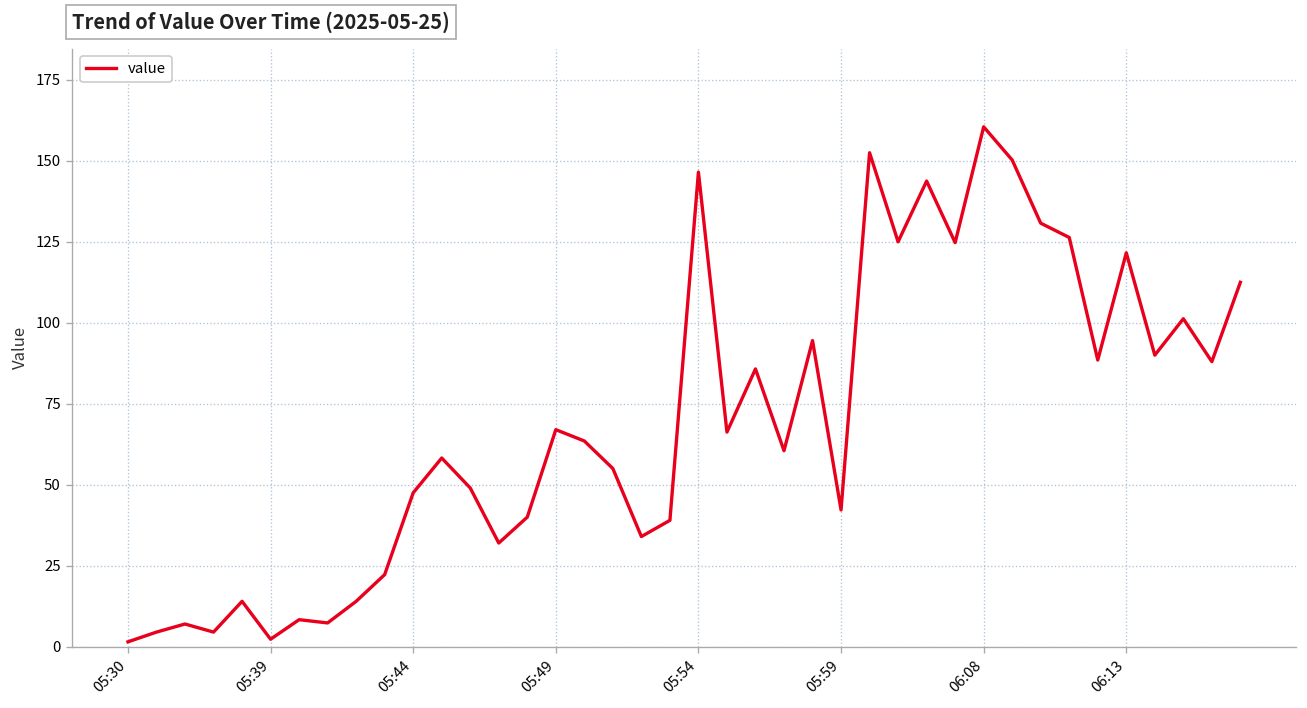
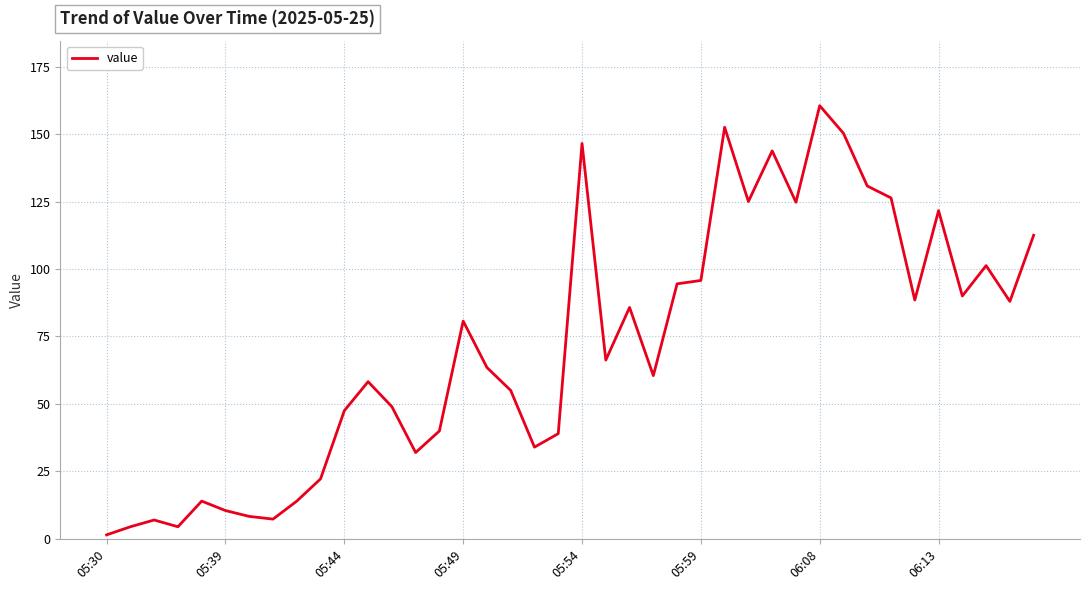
  {
    "05:30": 2,
-   "05:39": 2,
+   "05:39": 11,
    "05:44": 48,
-   "05:49": 67,
+   "05:49": 81,
    "05:54": 147,
-   "05:59": 42,
+   "05:59": 96,
    "06:08": 161,
    "06:13": 122
  }
